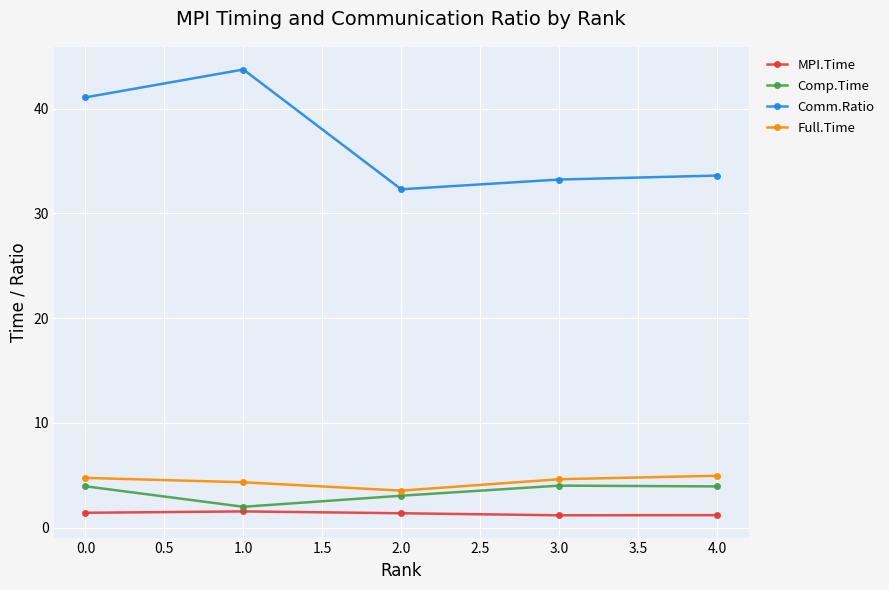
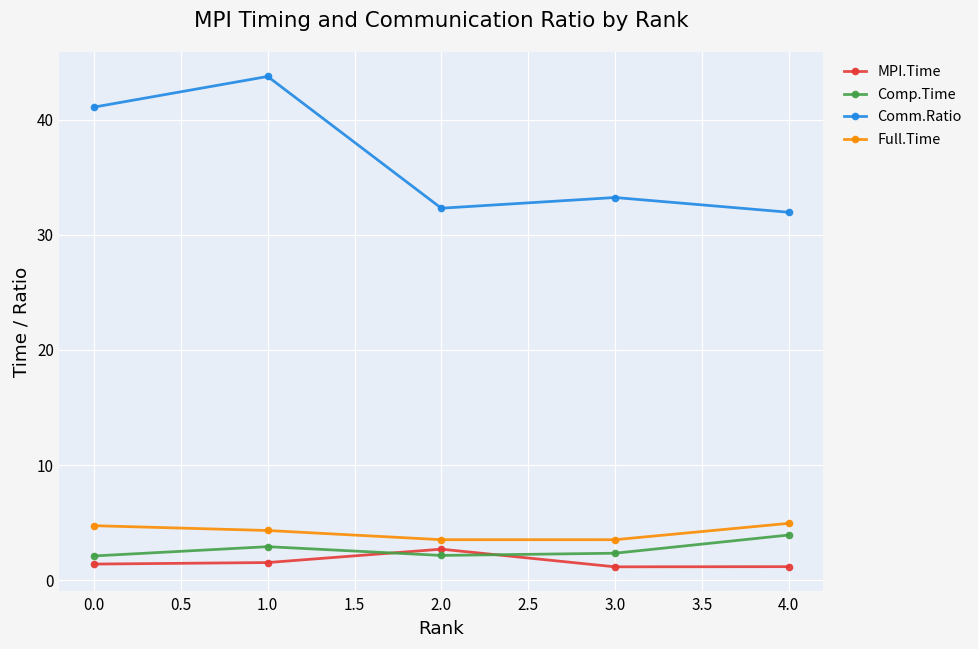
  {
    "MPI.Time": {
      "0.0": 1.4,
      "1.0": 1.5,
-     "2.0": 1.4,
+     "2.0": 2.7,
      "3.0": 1.2,
      "4.0": 1.2
    },
    "Comp.Time": {
-     "0.0": 3.9,
-     "1.0": 2.0,
-     "2.0": 3.0,
-     "3.0": 4.0,
+     "0.0": 2.1,
+     "1.0": 2.9,
+     "2.0": 2.2,
+     "3.0": 2.4,
      "4.0": 3.9
    },
    "Comm.Ratio": {
      "0.0": 41.1,
      "1.0": 43.8,
      "2.0": 32.3,
      "3.0": 33.2,
-     "4.0": 33.6
+     "4.0": 32.0
    },
    "Full.Time": {
      "0.0": 4.7,
      "1.0": 4.3,
      "2.0": 3.5,
-     "3.0": 4.6,
+     "3.0": 3.5,
      "4.0": 4.9
    }
  }
